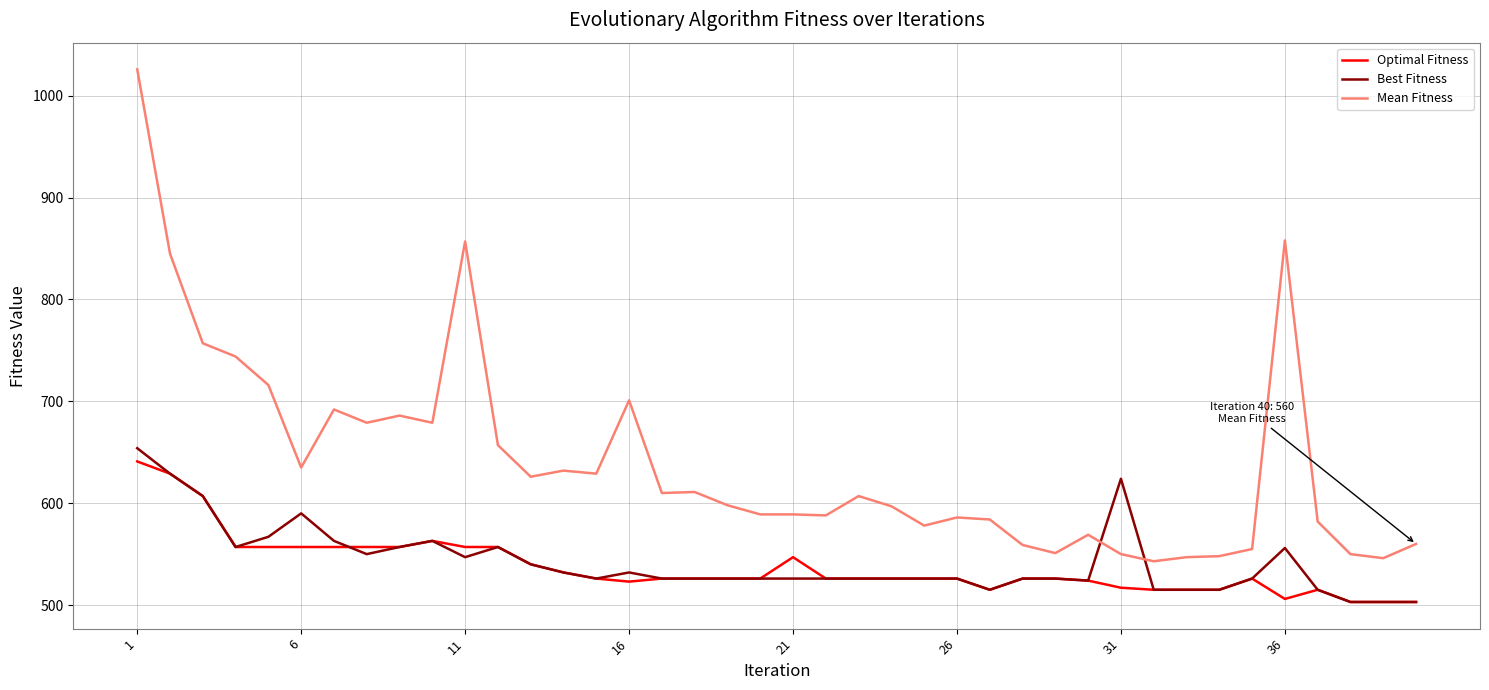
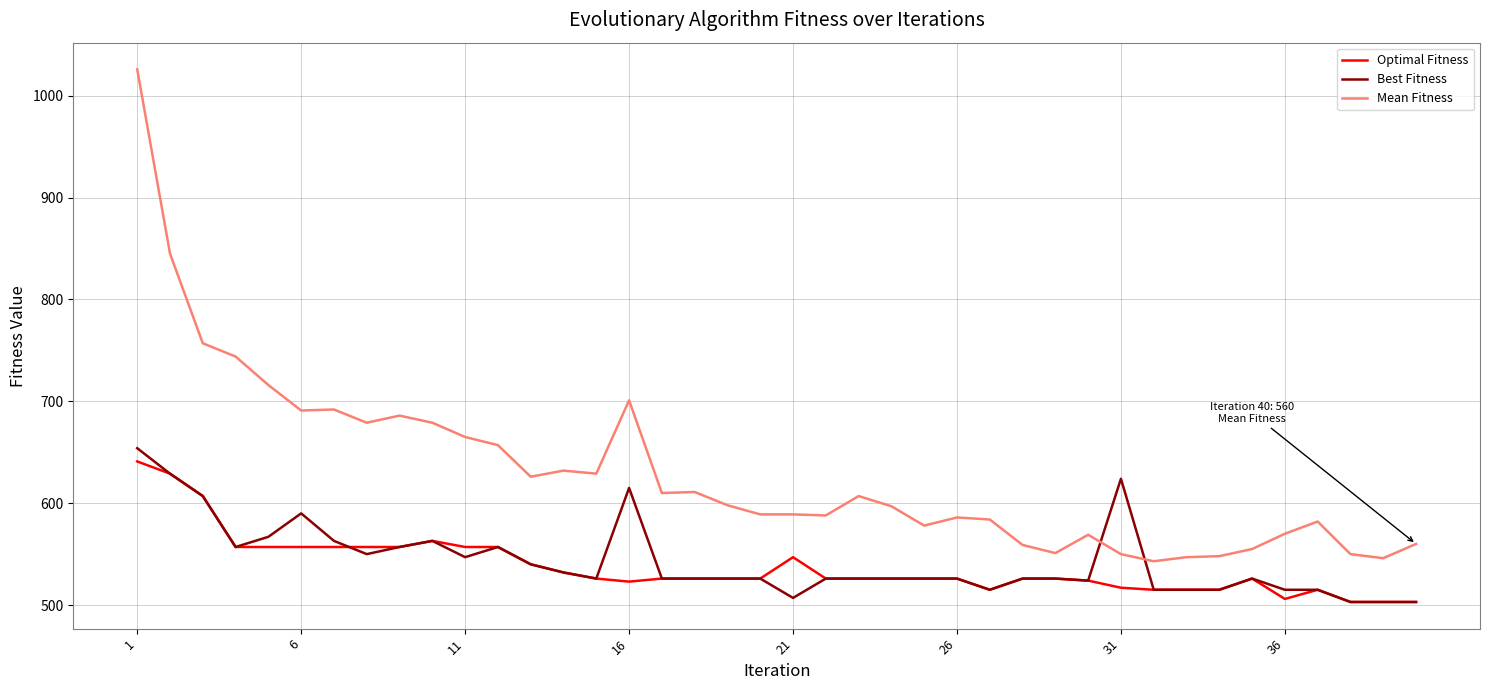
  {
    "Optimal Fitness": {
      "1": 641,
      "6": 557,
      "11": 557,
      "16": 523,
      "21": 547,
      "31": 517,
      "36": 506
    },
    "Best Fitness": {
      "1": 654,
      "6": 590,
      "11": 547,
-     "16": 532,
-     "21": 526,
+     "16": 615,
+     "21": 507,
      "31": 624,
-     "36": 556
+     "36": 515
    },
    "Mean Fitness": {
      "1": 1026,
-     "6": 635,
-     "11": 857,
+     "6": 691,
+     "11": 665,
      "16": 701,
      "21": 589,
      "26": 586,
      "31": 550,
-     "36": 858
+     "36": 570
    }
  }
